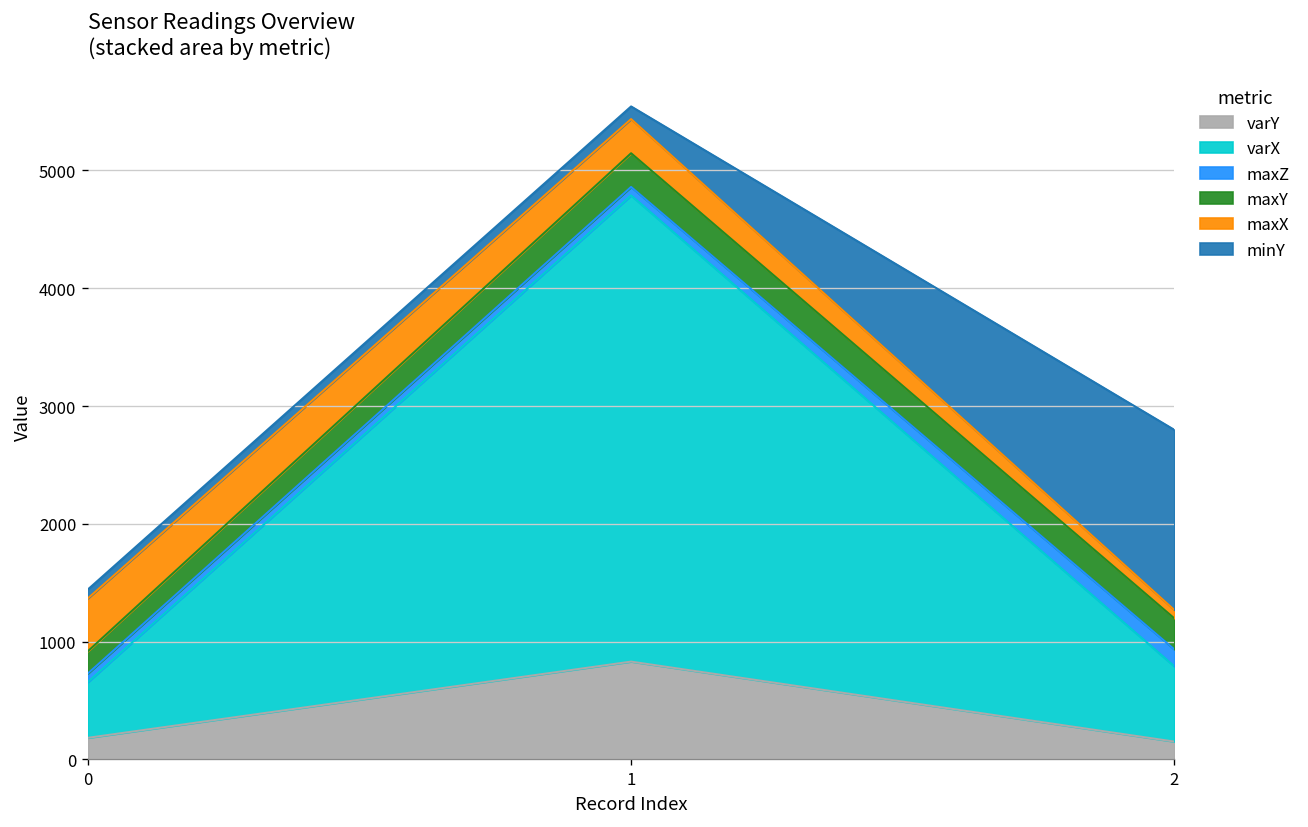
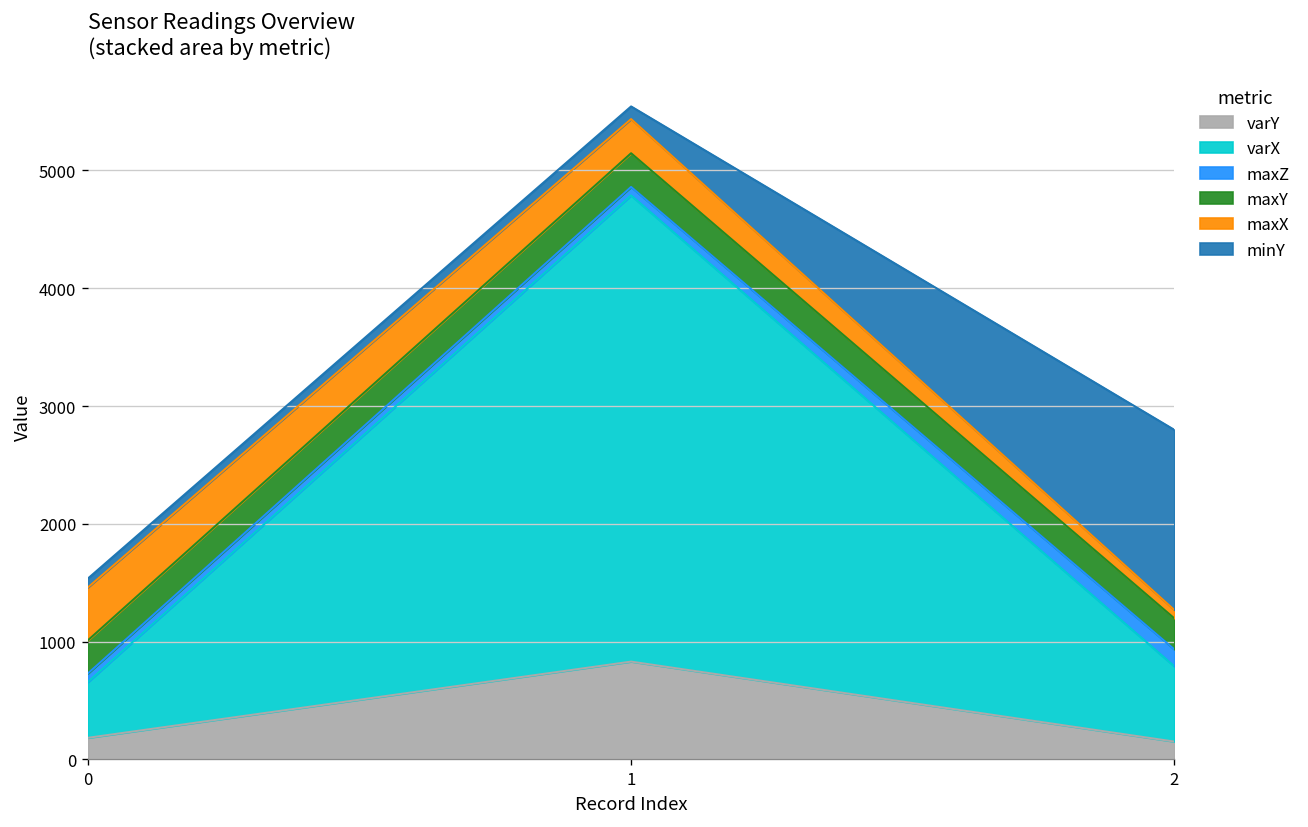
  {
    "varY": {
      "0": 200,
      "1": 800,
      "2": 200
    },
    "varX": {
      "0": 500,
      "1": 4000,
      "2": 600
    },
    "maxZ": {
      "0": 100,
      "1": 100,
      "2": 100
    },
    "maxY": {
-     "0": 200,
+     "0": 300,
      "1": 300,
      "2": 300
    },
    "maxX": {
      "0": 400,
      "1": 300,
      "2": 100
    },
    "minY": {
      "0": 100,
      "1": 100,
      "2": 1500
    }
  }
